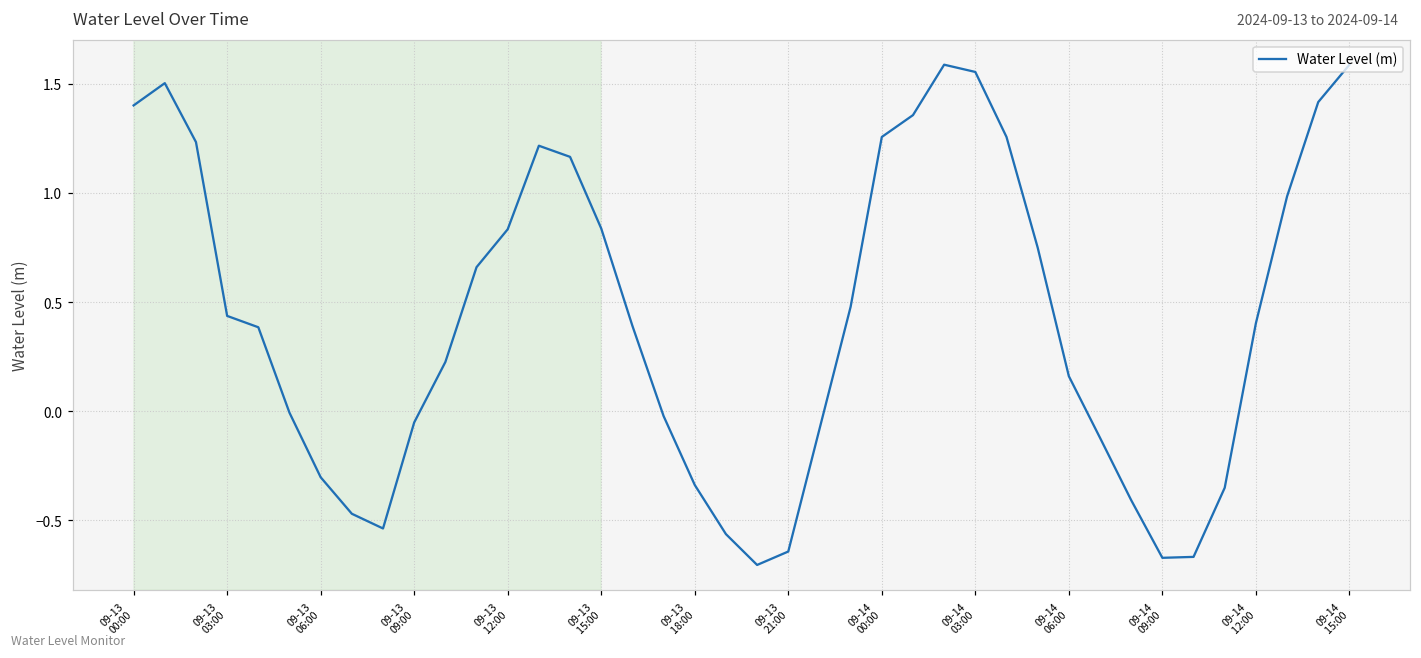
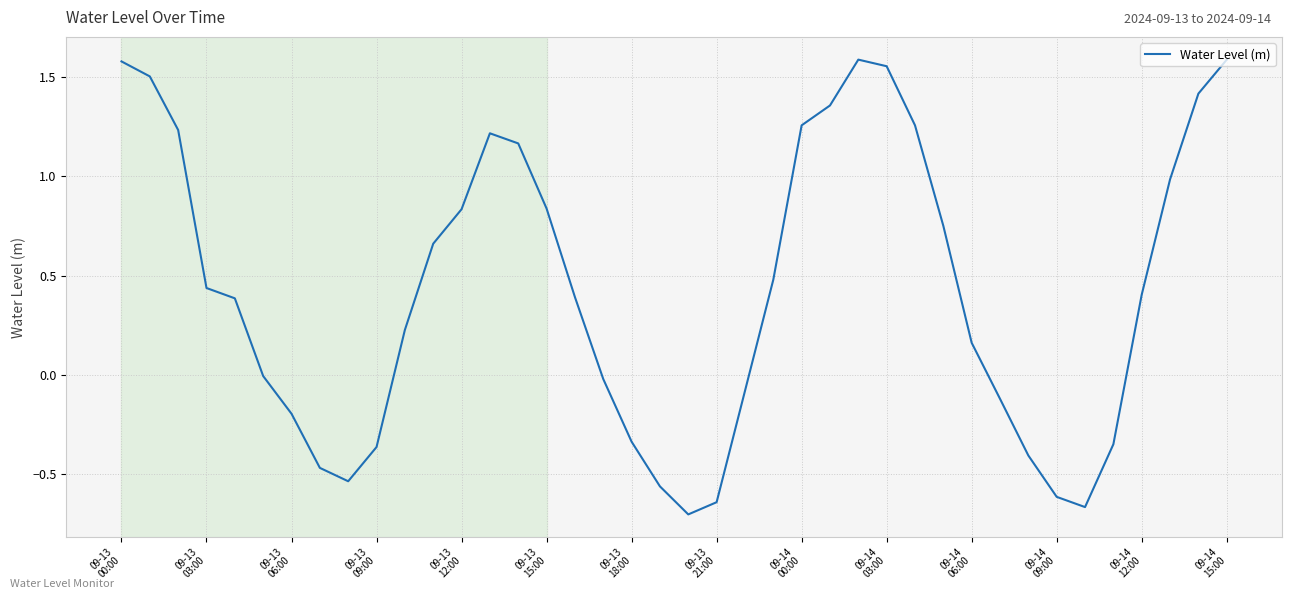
  {
-   "09-13 00:00": 1.40,
+   "09-13 00:00": 1.58,
    "09-13 03:00": 0.44,
-   "09-13 06:00": -0.30,
-   "09-13 09:00": -0.05,
+   "09-13 06:00": -0.20,
+   "09-13 09:00": -0.36,
    "09-13 12:00": 0.83,
    "09-13 15:00": 0.84,
    "09-13 18:00": -0.34,
    "09-13 21:00": -0.64,
    "09-14 00:00": 1.26,
    "09-14 03:00": 1.55,
    "09-14 06:00": 0.16,
-   "09-14 09:00": -0.67,
+   "09-14 09:00": -0.62,
    "09-14 12:00": 0.40
  }
